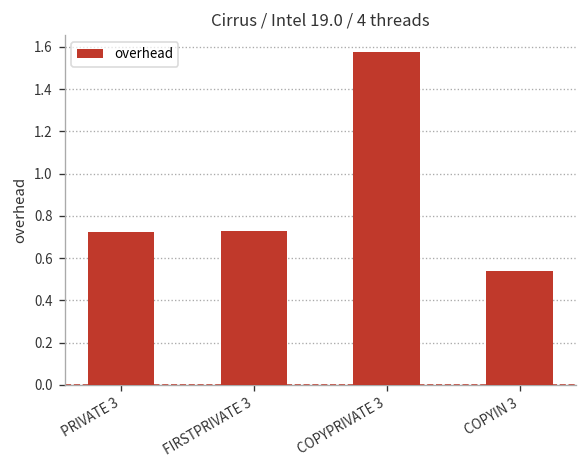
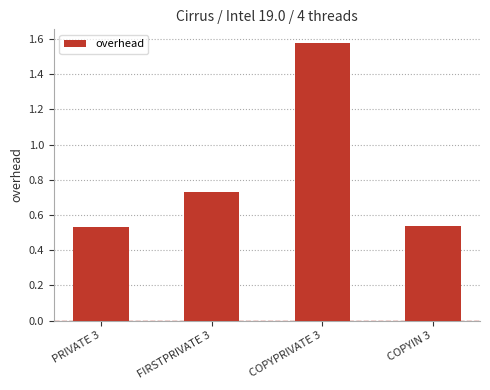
  {
-   "PRIVATE 3": 0.72,
+   "PRIVATE 3": 0.53,
    "FIRSTPRIVATE 3": 0.73,
    "COPYPRIVATE 3": 1.58,
    "COPYIN 3": 0.54
  }
